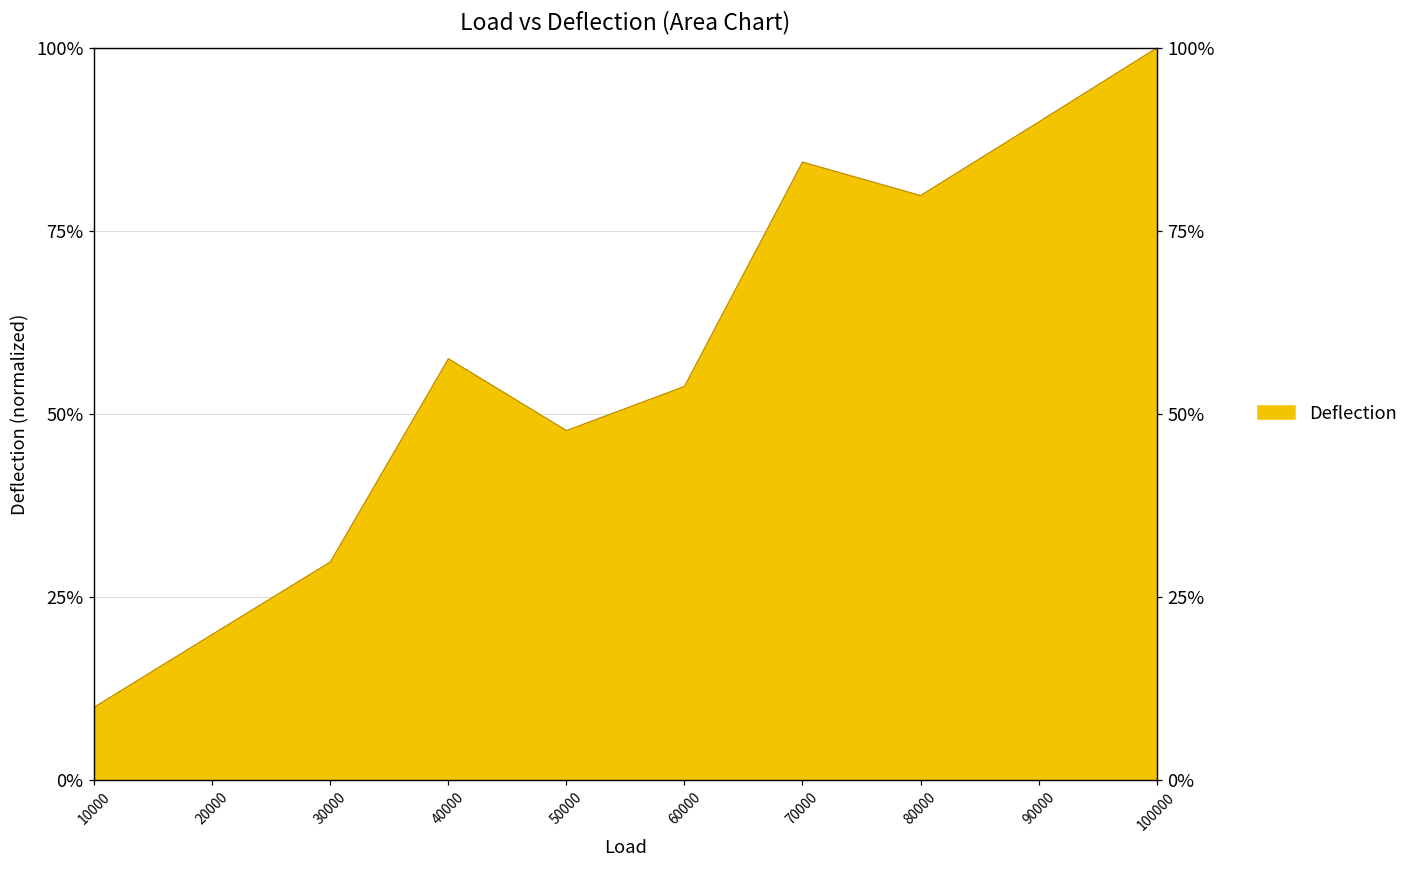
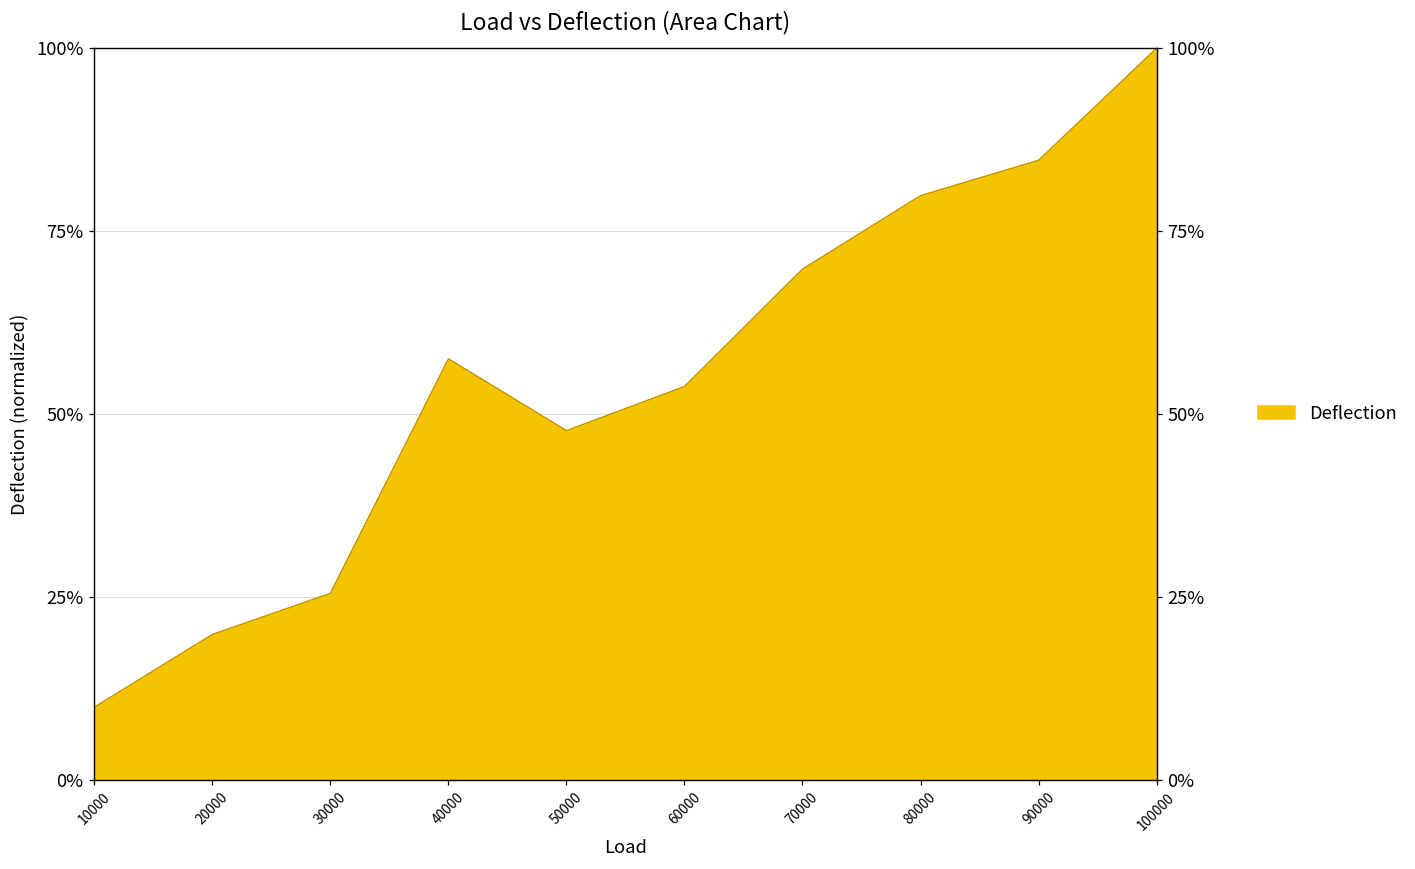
  {
    "10000": "10%",
    "20000": "20%",
-   "30000": "30%",
+   "30000": "25%",
    "40000": "58%",
    "50000": "48%",
    "60000": "54%",
-   "70000": "84%",
+   "70000": "70%",
    "80000": "80%",
-   "90000": "90%",
+   "90000": "85%",
    "100000": "100%"
  }
